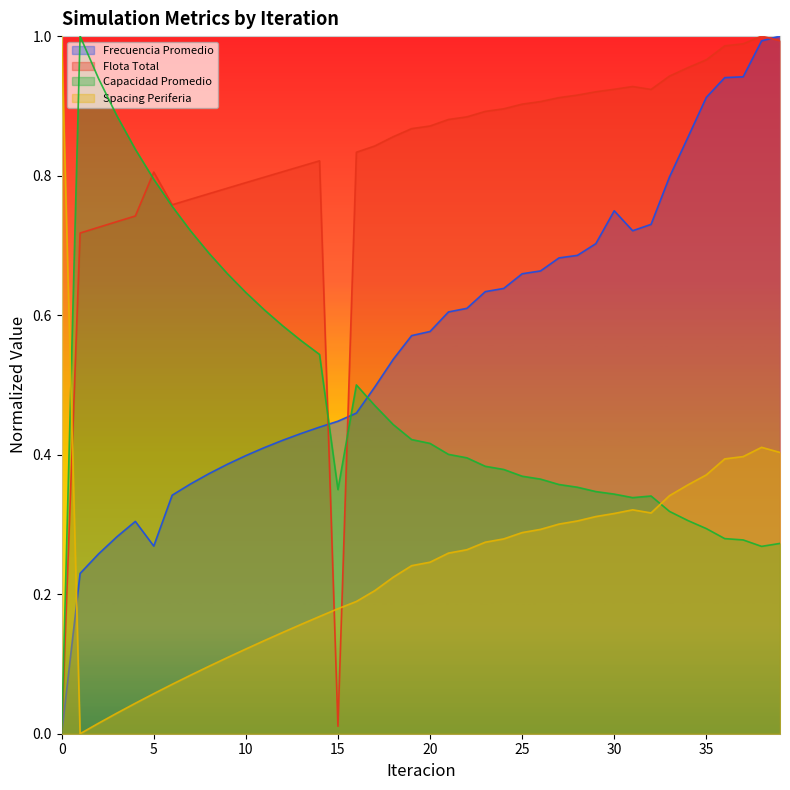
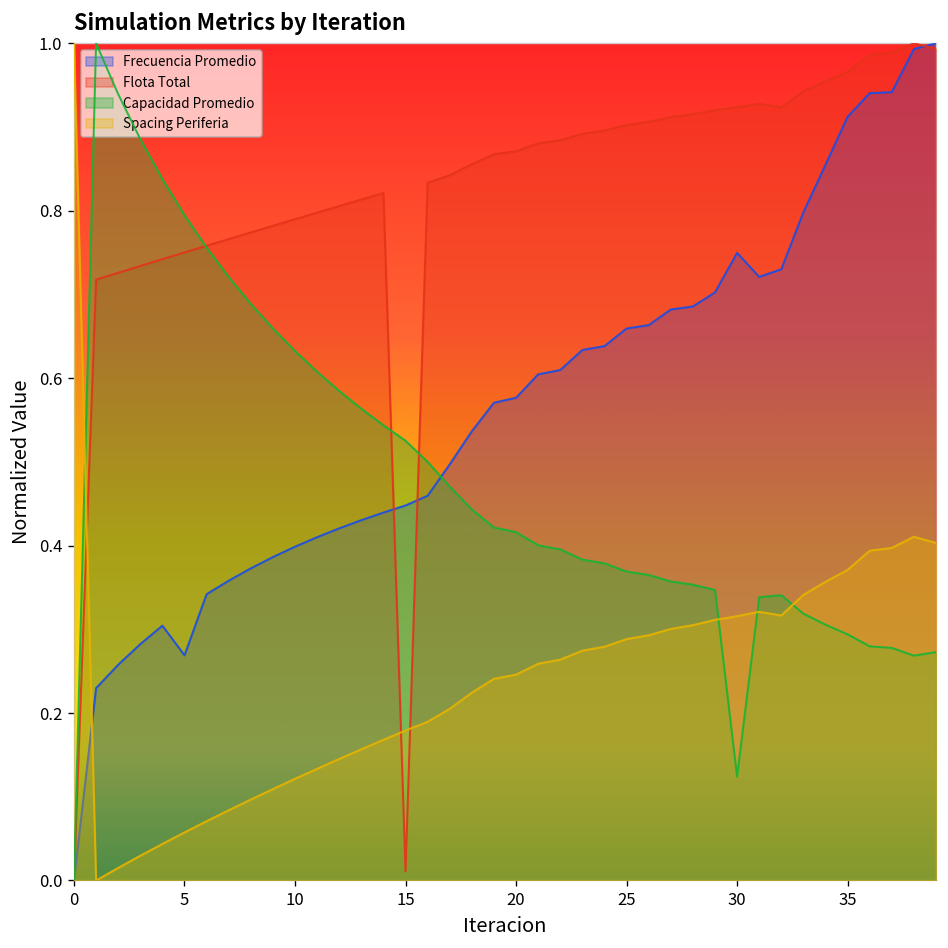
  {
    "Frecuencia Promedio": {
      "5": 0.27,
      "10": 0.40,
      "15": 0.45,
      "20": 0.58,
      "25": 0.66,
      "30": 0.75,
      "35": 0.91
    },
    "Flota Total": {
-     "5": 0.81,
+     "5": 0.75,
      "10": 0.79,
      "15": 0.01,
      "20": 0.87,
      "25": 0.90,
      "30": 0.92,
      "35": 0.97
    },
    "Capacidad Promedio": {
      "5": 0.79,
      "10": 0.63,
-     "15": 0.35,
+     "15": 0.53,
      "20": 0.42,
      "25": 0.37,
-     "30": 0.34,
+     "30": 0.12,
      "35": 0.29
    },
    "Spacing Periferia": {
      "0": 1.00,
      "5": 0.06,
      "10": 0.12,
      "15": 0.18,
      "20": 0.25,
      "25": 0.29,
      "30": 0.32,
      "35": 0.37
    }
  }
